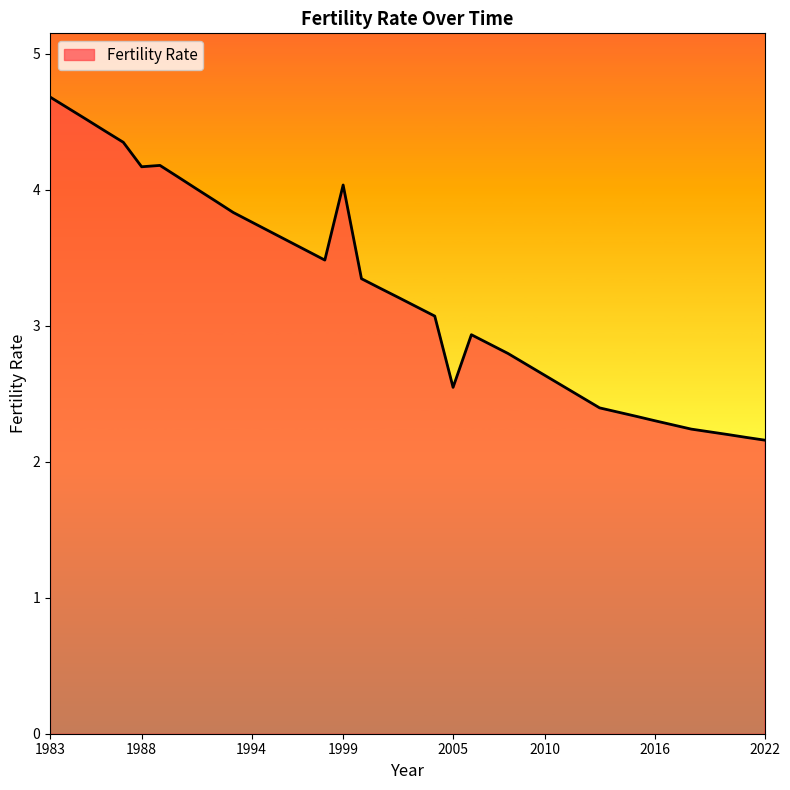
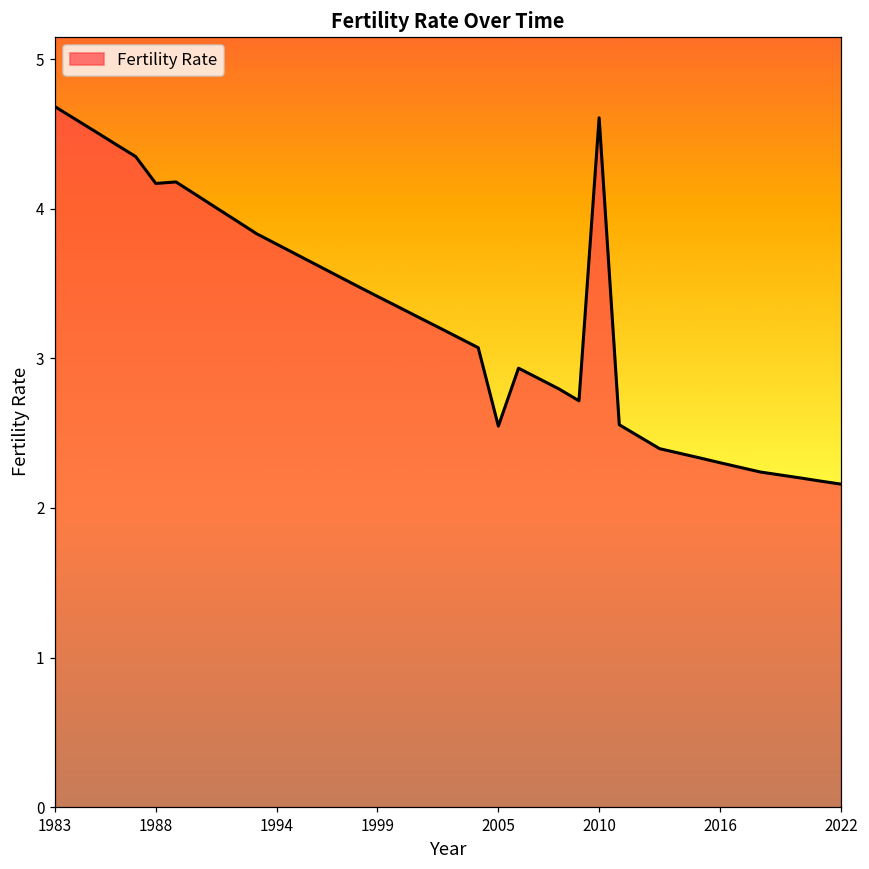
  {
    "1983": 4.68,
    "1988": 4.17,
    "1994": 3.76,
-   "1999": 4.04,
+   "1999": 3.41,
    "2005": 2.55,
-   "2010": 2.64,
+   "2010": 4.61,
    "2016": 2.30,
    "2022": 2.16
  }
